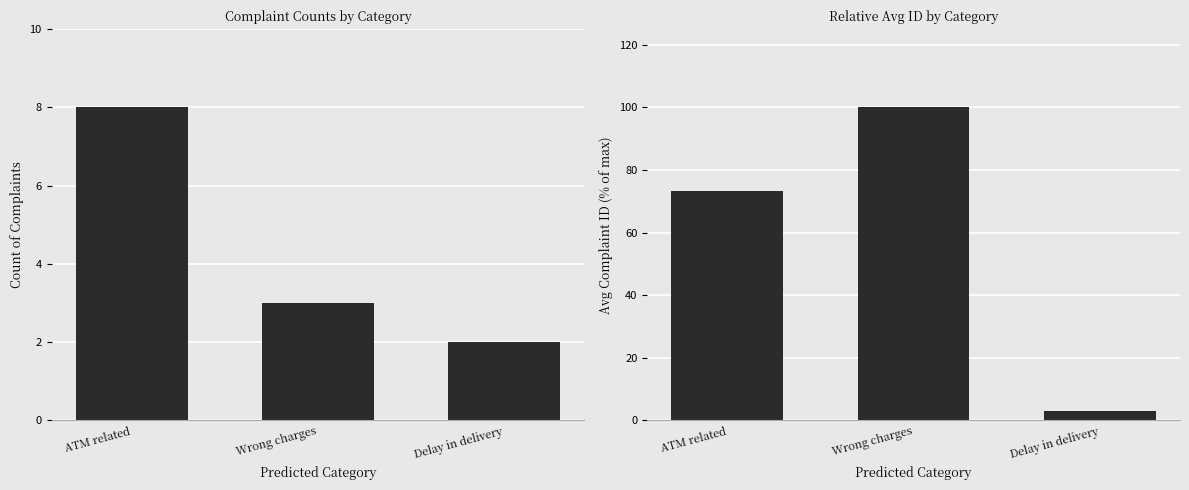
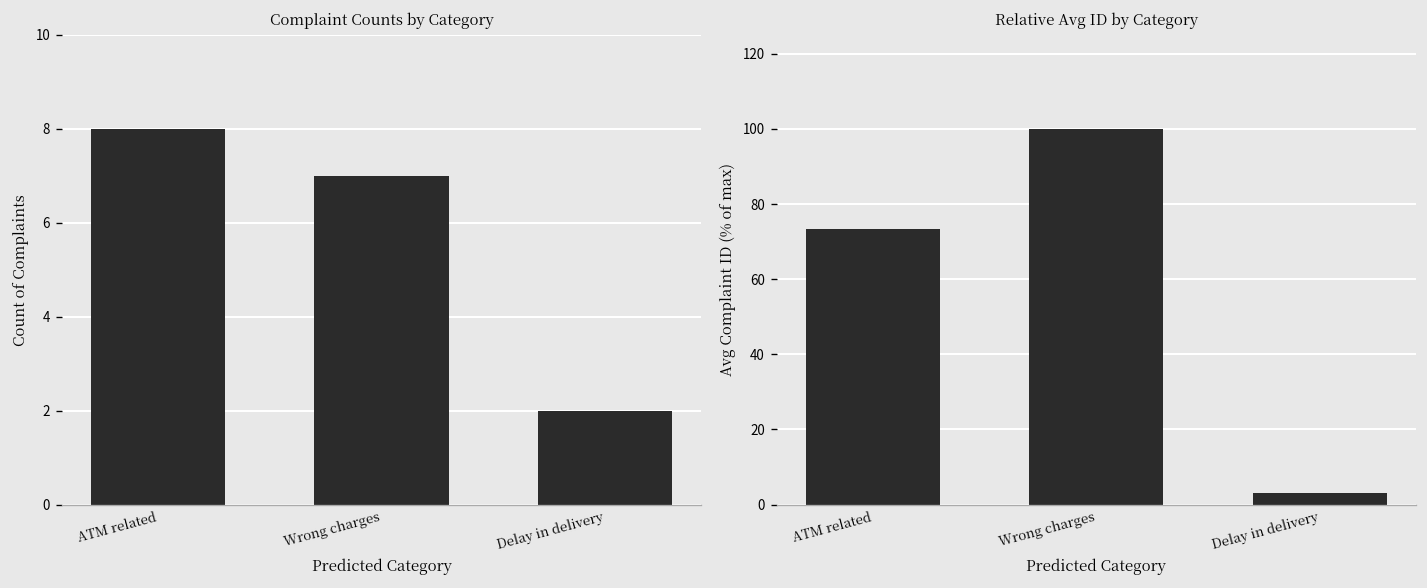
  {
    "Complaint Counts by Category": {
      "ATM related": 8,
-     "Wrong charges": 3,
+     "Wrong charges": 7,
      "Delay in delivery": 2
    },
    "Relative Avg ID by Category": {
      "ATM related": 73,
      "Wrong charges": 100,
      "Delay in delivery": 3
    }
  }
